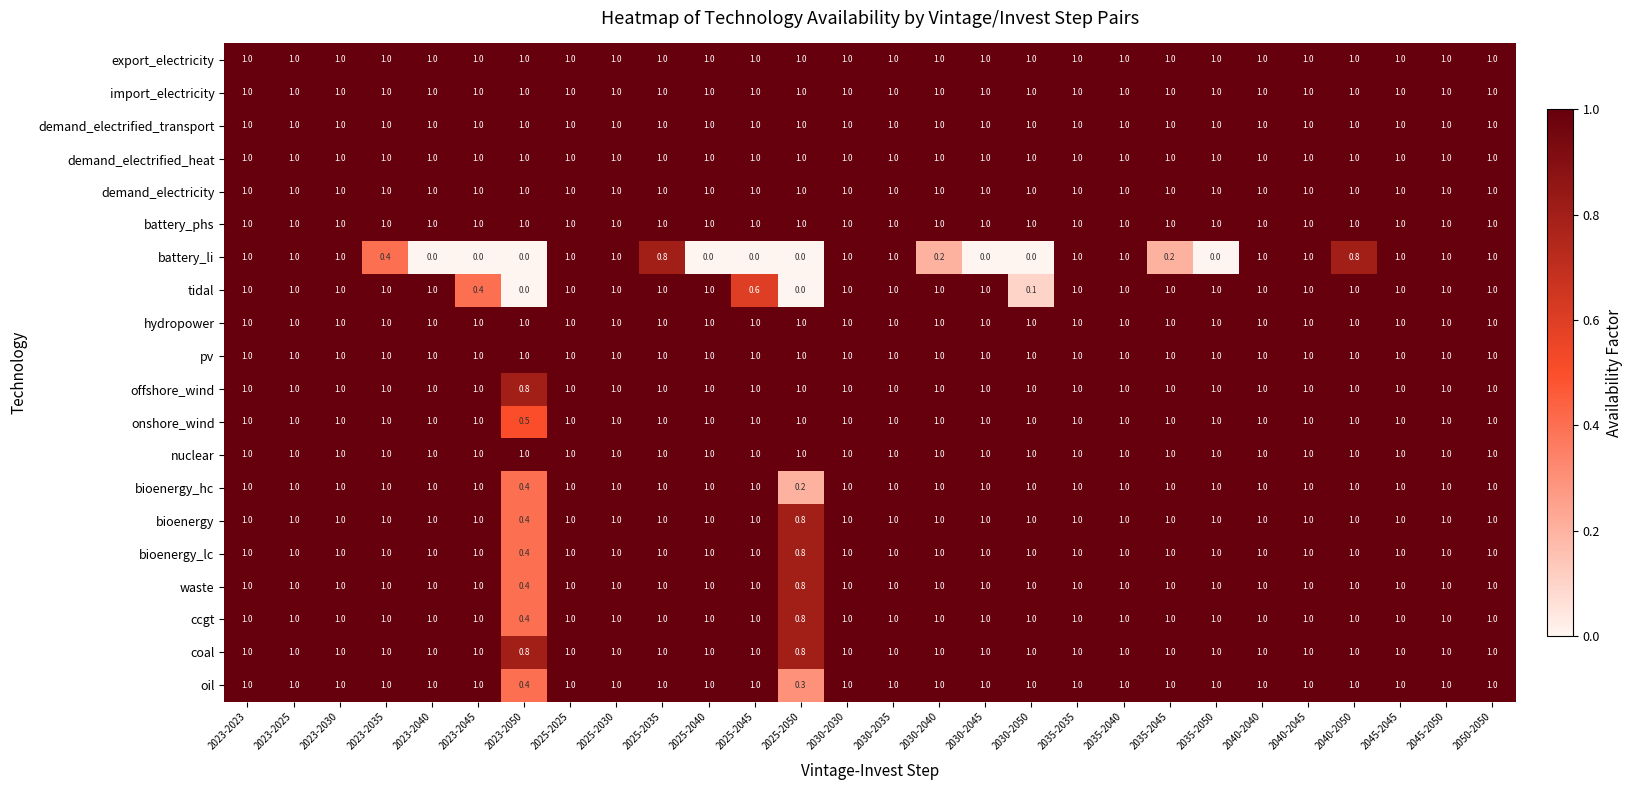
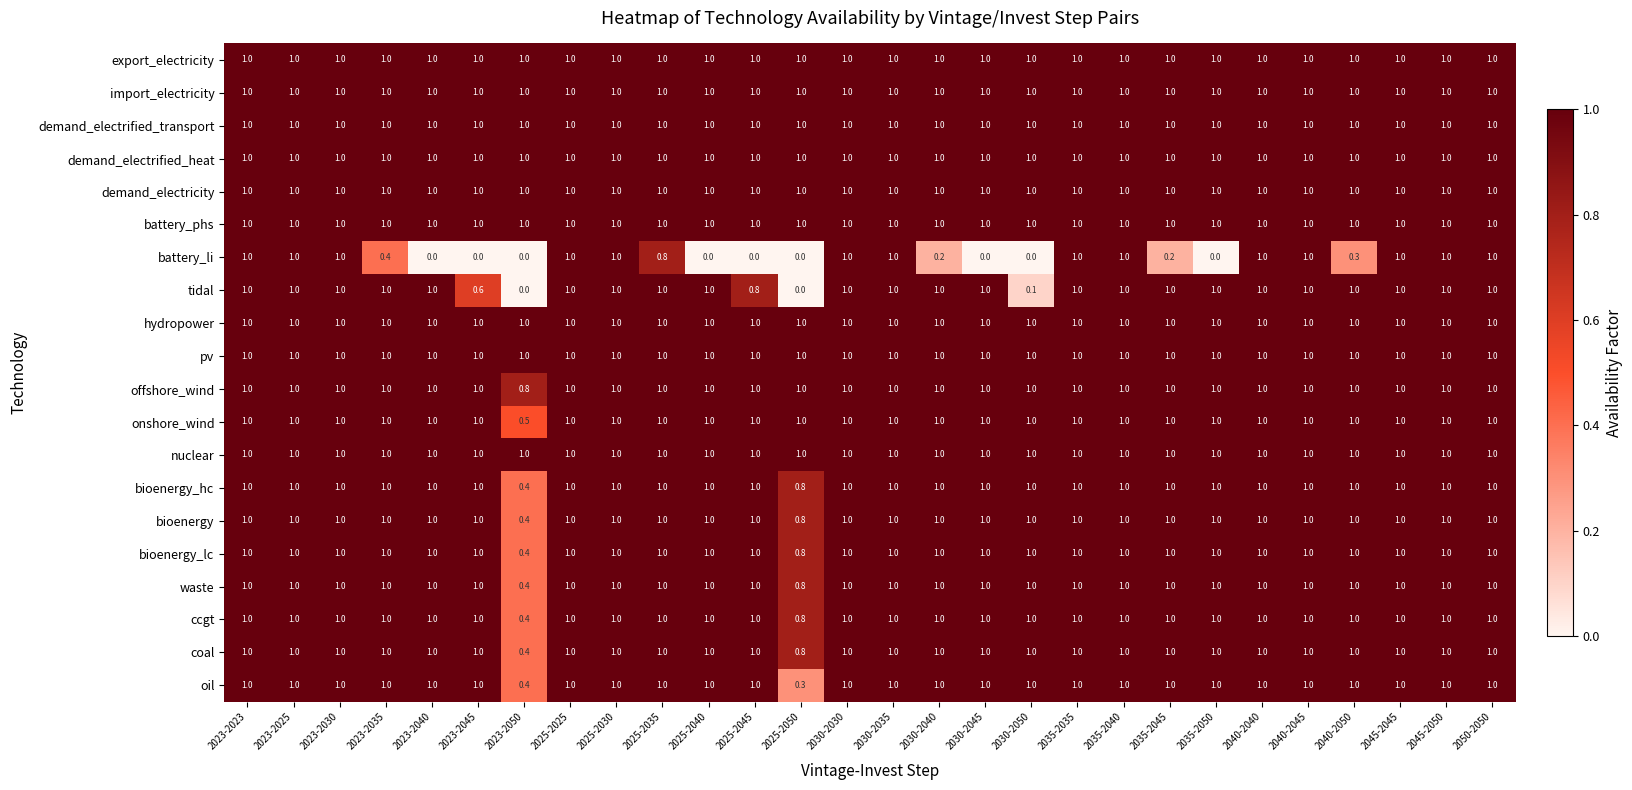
  {
    "battery_li": {
      "2023-2023": 1.0,
      "2023-2025": 1.0,
      "2023-2030": 1.0,
      "2023-2035": 0.4,
      "2023-2040": 0.0,
      "2023-2045": 0.0,
      "2023-2050": 0.0,
      "2025-2025": 1.0,
      "2025-2030": 1.0,
      "2025-2035": 0.8,
      "2025-2040": 0.0,
      "2025-2045": 0.0,
      "2025-2050": 0.0,
      "2030-2030": 1.0,
      "2030-2035": 1.0,
      "2030-2040": 0.2,
      "2030-2045": 0.0,
      "2030-2050": 0.0,
      "2035-2035": 1.0,
      "2035-2040": 1.0,
      "2035-2045": 0.2,
      "2035-2050": 0.0,
      "2040-2040": 1.0,
      "2040-2045": 1.0,
-     "2040-2050": 0.8,
+     "2040-2050": 0.3,
      "2045-2045": 1.0,
      "2045-2050": 1.0,
      "2050-2050": 1.0
    },
    "tidal": {
      "2023-2023": 1.0,
      "2023-2025": 1.0,
      "2023-2030": 1.0,
      "2023-2035": 1.0,
      "2023-2040": 1.0,
-     "2023-2045": 0.4,
+     "2023-2045": 0.6,
      "2023-2050": 0.0,
      "2025-2025": 1.0,
      "2025-2030": 1.0,
      "2025-2035": 1.0,
      "2025-2040": 1.0,
-     "2025-2045": 0.6,
+     "2025-2045": 0.8,
      "2025-2050": 0.0,
      "2030-2030": 1.0,
      "2030-2035": 1.0,
      "2030-2040": 1.0,
      "2030-2045": 1.0,
      "2030-2050": 0.1,
      "2035-2035": 1.0,
      "2035-2040": 1.0,
      "2035-2045": 1.0,
      "2035-2050": 1.0,
      "2040-2040": 1.0,
      "2040-2045": 1.0,
      "2040-2050": 1.0,
      "2045-2045": 1.0,
      "2045-2050": 1.0,
      "2050-2050": 1.0
    },
    "bioenergy_hc": {
      "2023-2023": 1.0,
      "2023-2025": 1.0,
      "2023-2030": 1.0,
      "2023-2035": 1.0,
      "2023-2040": 1.0,
      "2023-2045": 1.0,
      "2023-2050": 0.4,
      "2025-2025": 1.0,
      "2025-2030": 1.0,
      "2025-2035": 1.0,
      "2025-2040": 1.0,
      "2025-2045": 1.0,
-     "2025-2050": 0.2,
+     "2025-2050": 0.8,
      "2030-2030": 1.0,
      "2030-2035": 1.0,
      "2030-2040": 1.0,
      "2030-2045": 1.0,
      "2030-2050": 1.0,
      "2035-2035": 1.0,
      "2035-2040": 1.0,
      "2035-2045": 1.0,
      "2035-2050": 1.0,
      "2040-2040": 1.0,
      "2040-2045": 1.0,
      "2040-2050": 1.0,
      "2045-2045": 1.0,
      "2045-2050": 1.0,
      "2050-2050": 1.0
    },
    "coal": {
      "2023-2023": 1.0,
      "2023-2025": 1.0,
      "2023-2030": 1.0,
      "2023-2035": 1.0,
      "2023-2040": 1.0,
      "2023-2045": 1.0,
-     "2023-2050": 0.8,
+     "2023-2050": 0.4,
      "2025-2025": 1.0,
      "2025-2030": 1.0,
      "2025-2035": 1.0,
      "2025-2040": 1.0,
      "2025-2045": 1.0,
      "2025-2050": 0.8,
      "2030-2030": 1.0,
      "2030-2035": 1.0,
      "2030-2040": 1.0,
      "2030-2045": 1.0,
      "2030-2050": 1.0,
      "2035-2035": 1.0,
      "2035-2040": 1.0,
      "2035-2045": 1.0,
      "2035-2050": 1.0,
      "2040-2040": 1.0,
      "2040-2045": 1.0,
      "2040-2050": 1.0,
      "2045-2045": 1.0,
      "2045-2050": 1.0,
      "2050-2050": 1.0
    }
  }
